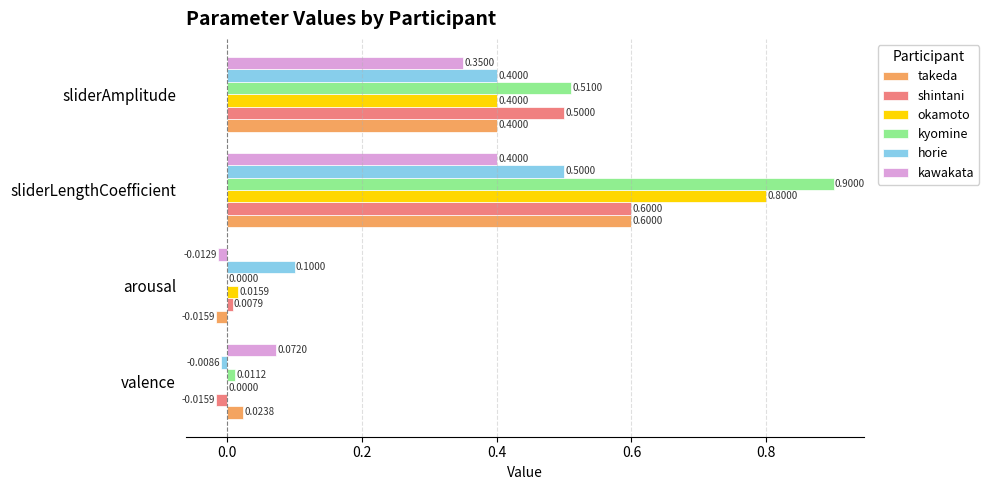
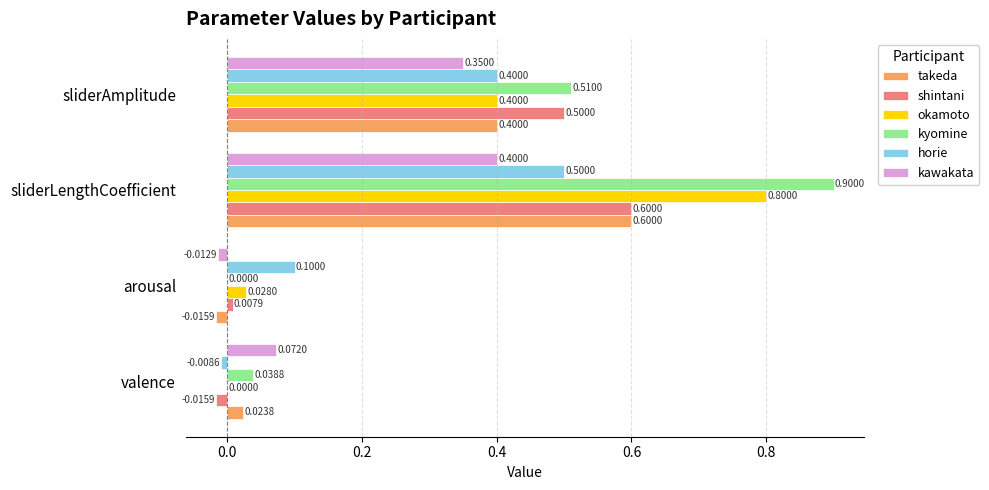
  {
    "okamoto": {
      "sliderAmplitude": 0.4000,
      "sliderLengthCoefficient": 0.8000,
-     "arousal": 0.0159,
+     "arousal": 0.0280,
      "valence": 0.0000
    },
    "kyomine": {
      "sliderAmplitude": 0.5100,
      "sliderLengthCoefficient": 0.9000,
      "arousal": 0.0000,
-     "valence": 0.0112
+     "valence": 0.0388
    },
    "horie": {
      "sliderAmplitude": 0.4000,
      "sliderLengthCoefficient": 0.5000,
      "arousal": 0.1000,
      "valence": -0.0086
    },
    "kawakata": {
      "sliderAmplitude": 0.3500,
      "sliderLengthCoefficient": 0.4000,
      "arousal": -0.0129,
      "valence": 0.0720
    }
  }
